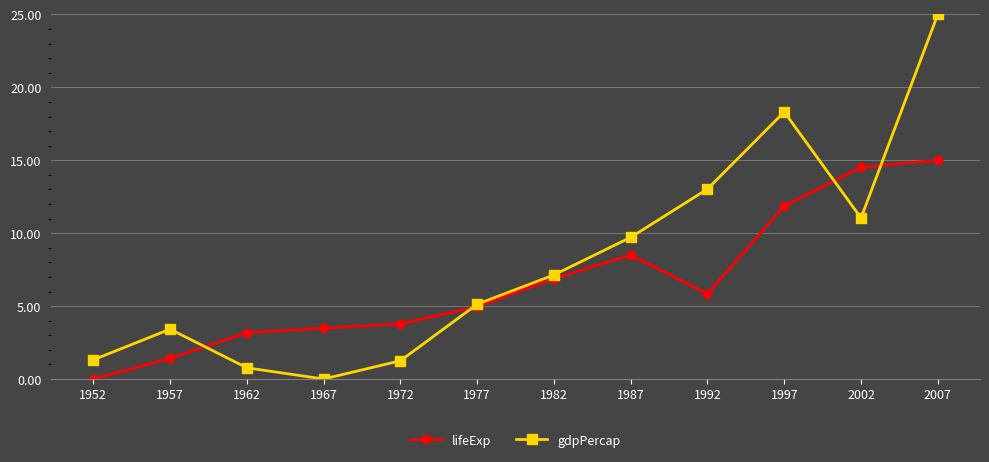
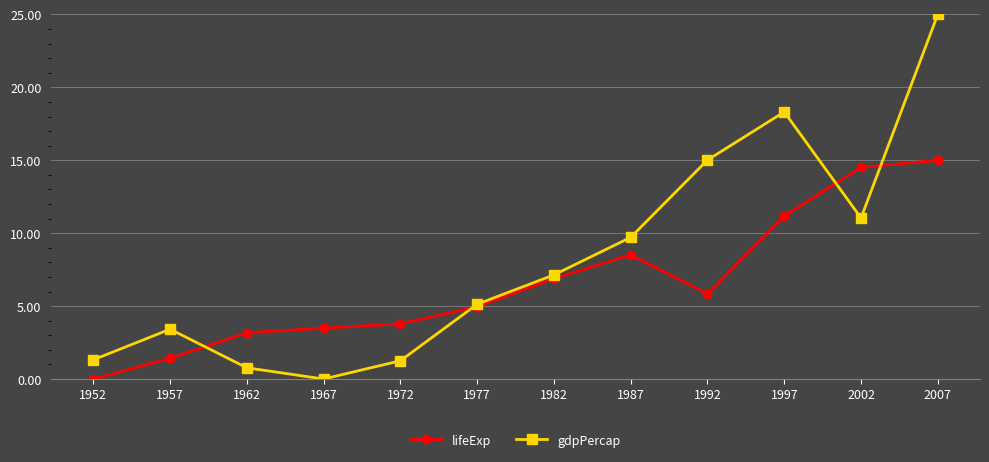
  {
    "lifeExp": {
      "1952": 0.0,
      "1957": 1.4,
      "1962": 3.2,
      "1967": 3.5,
      "1972": 3.8,
      "1982": 6.9,
      "1987": 8.5,
      "1992": 5.8,
-     "1997": 11.9,
+     "1997": 11.2,
      "2002": 14.5,
      "2007": 15.0
    },
    "gdpPercap": {
      "1952": 1.3,
      "1957": 3.4,
      "1962": 0.8,
      "1967": 0.0,
      "1972": 1.3,
      "1982": 7.1,
      "1987": 9.7,
-     "1992": 13.0,
+     "1992": 15.0,
      "1997": 18.3,
      "2002": 11.0,
      "2007": 25.0
    }
  }
